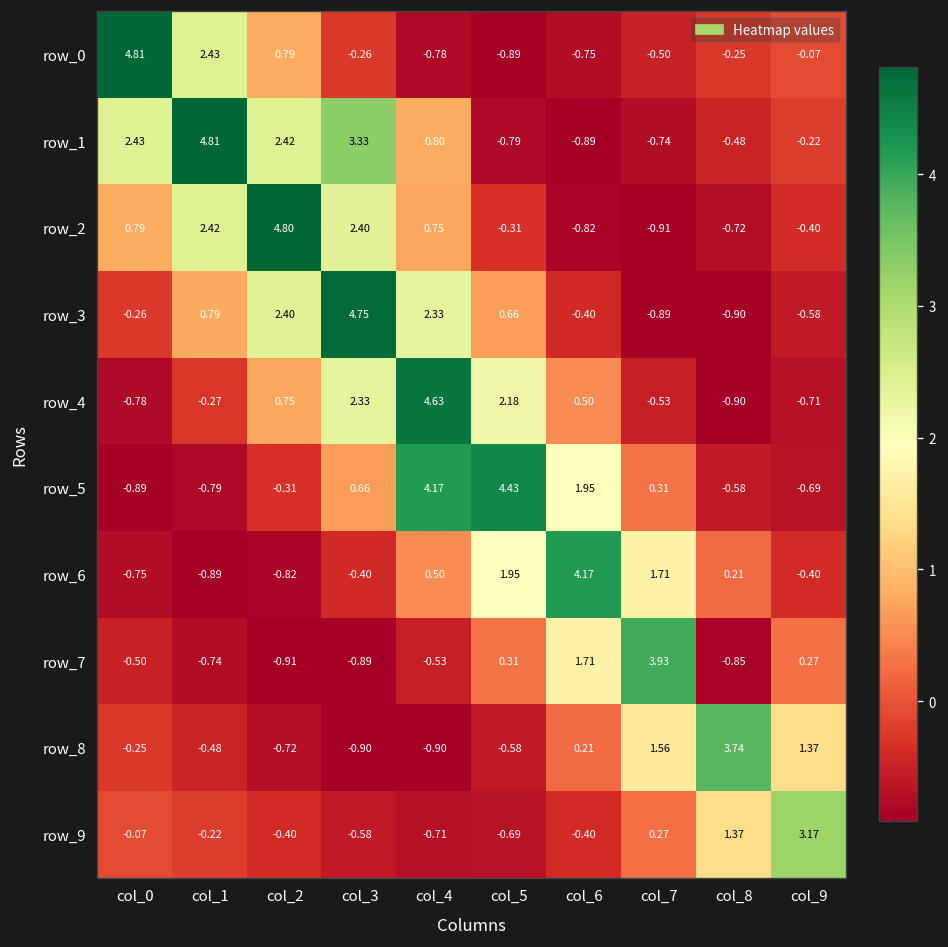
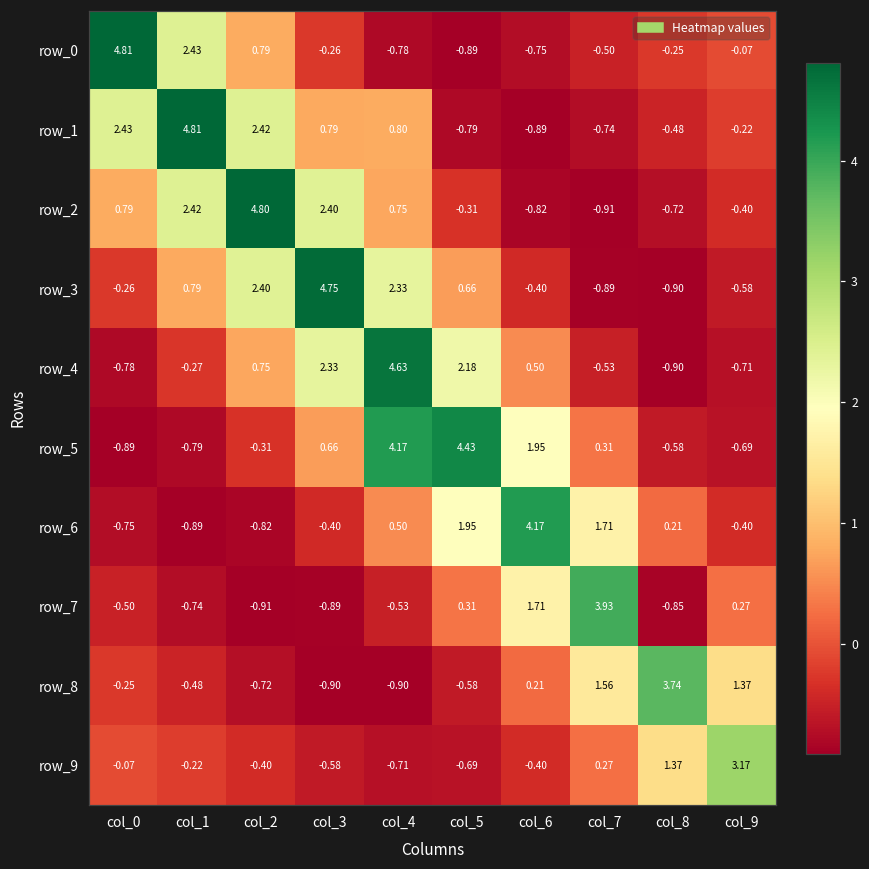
  {
    "row_0": {
      "col_0": 4.81,
      "col_1": 2.43,
      "col_2": 0.79,
      "col_3": -0.26,
      "col_4": -0.78,
      "col_5": -0.89,
      "col_6": -0.75,
      "col_7": -0.50,
      "col_8": -0.25,
      "col_9": -0.07
    },
    "row_1": {
      "col_0": 2.43,
      "col_1": 4.81,
      "col_2": 2.42,
-     "col_3": 3.33,
+     "col_3": 0.79,
      "col_4": 0.80,
      "col_5": -0.79,
      "col_6": -0.89,
      "col_7": -0.74,
      "col_8": -0.48,
      "col_9": -0.22
    },
    "row_2": {
      "col_0": 0.79,
      "col_1": 2.42,
      "col_2": 4.80,
      "col_3": 2.40,
      "col_4": 0.75,
      "col_5": -0.31,
      "col_6": -0.82,
      "col_7": -0.91,
      "col_8": -0.72,
      "col_9": -0.40
    },
    "row_3": {
      "col_0": -0.26,
      "col_1": 0.79,
      "col_2": 2.40,
      "col_3": 4.75,
      "col_4": 2.33,
      "col_5": 0.66,
      "col_6": -0.40,
      "col_7": -0.89,
      "col_8": -0.90,
      "col_9": -0.58
    },
    "row_4": {
      "col_0": -0.78,
      "col_1": -0.27,
      "col_2": 0.75,
      "col_3": 2.33,
      "col_4": 4.63,
      "col_5": 2.18,
      "col_6": 0.50,
      "col_7": -0.53,
      "col_8": -0.90,
      "col_9": -0.71
    },
    "row_5": {
      "col_0": -0.89,
      "col_1": -0.79,
      "col_2": -0.31,
      "col_3": 0.66,
      "col_4": 4.17,
      "col_5": 4.43,
      "col_6": 1.95,
      "col_7": 0.31,
      "col_8": -0.58,
      "col_9": -0.69
    },
    "row_6": {
      "col_0": -0.75,
      "col_1": -0.89,
      "col_2": -0.82,
      "col_3": -0.40,
      "col_4": 0.50,
      "col_5": 1.95,
      "col_6": 4.17,
      "col_7": 1.71,
      "col_8": 0.21,
      "col_9": -0.40
    },
    "row_7": {
      "col_0": -0.50,
      "col_1": -0.74,
      "col_2": -0.91,
      "col_3": -0.89,
      "col_4": -0.53,
      "col_5": 0.31,
      "col_6": 1.71,
      "col_7": 3.93,
      "col_8": -0.85,
      "col_9": 0.27
    },
    "row_8": {
      "col_0": -0.25,
      "col_1": -0.48,
      "col_2": -0.72,
      "col_3": -0.90,
      "col_4": -0.90,
      "col_5": -0.58,
      "col_6": 0.21,
      "col_7": 1.56,
      "col_8": 3.74,
      "col_9": 1.37
    },
    "row_9": {
      "col_0": -0.07,
      "col_1": -0.22,
      "col_2": -0.40,
      "col_3": -0.58,
      "col_4": -0.71,
      "col_5": -0.69,
      "col_6": -0.40,
      "col_7": 0.27,
      "col_8": 1.37,
      "col_9": 3.17
    }
  }
